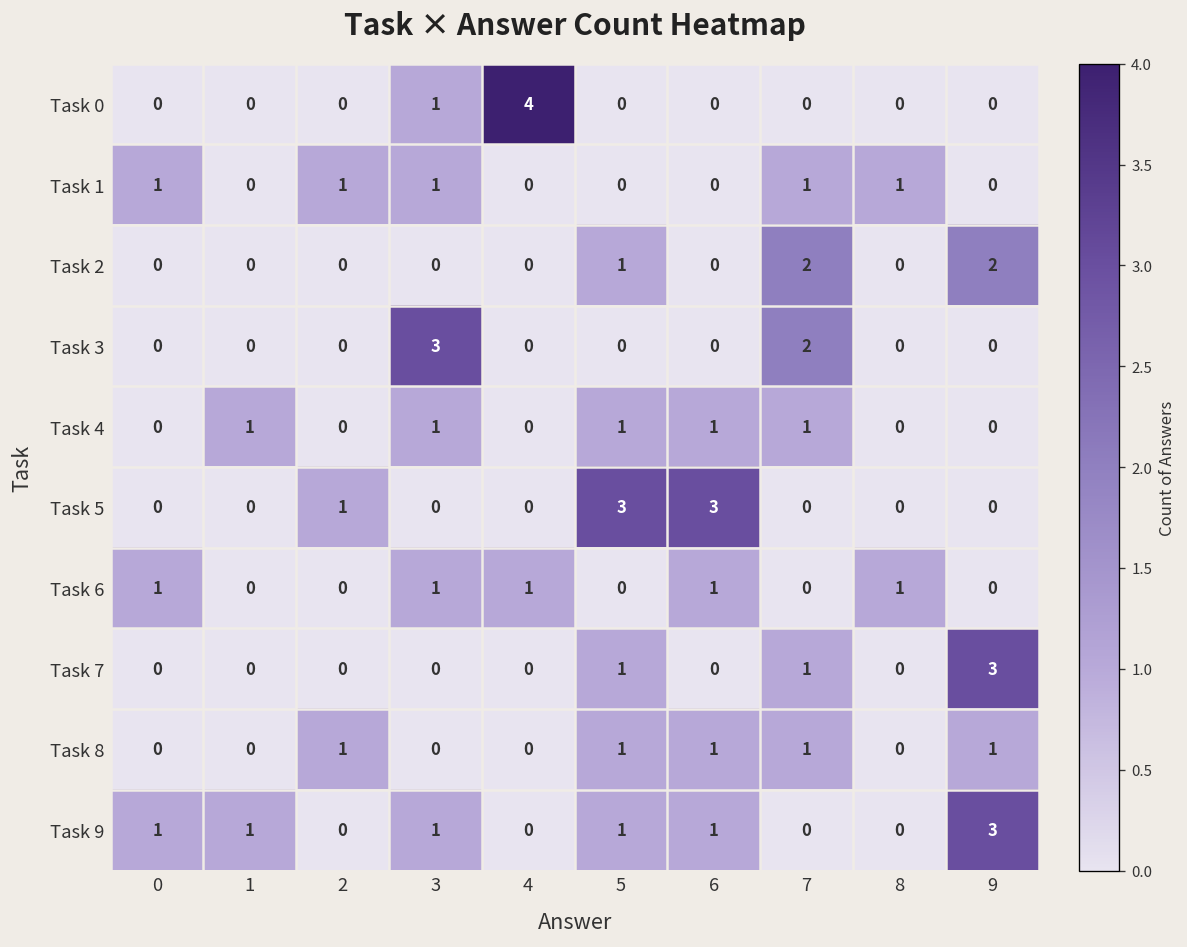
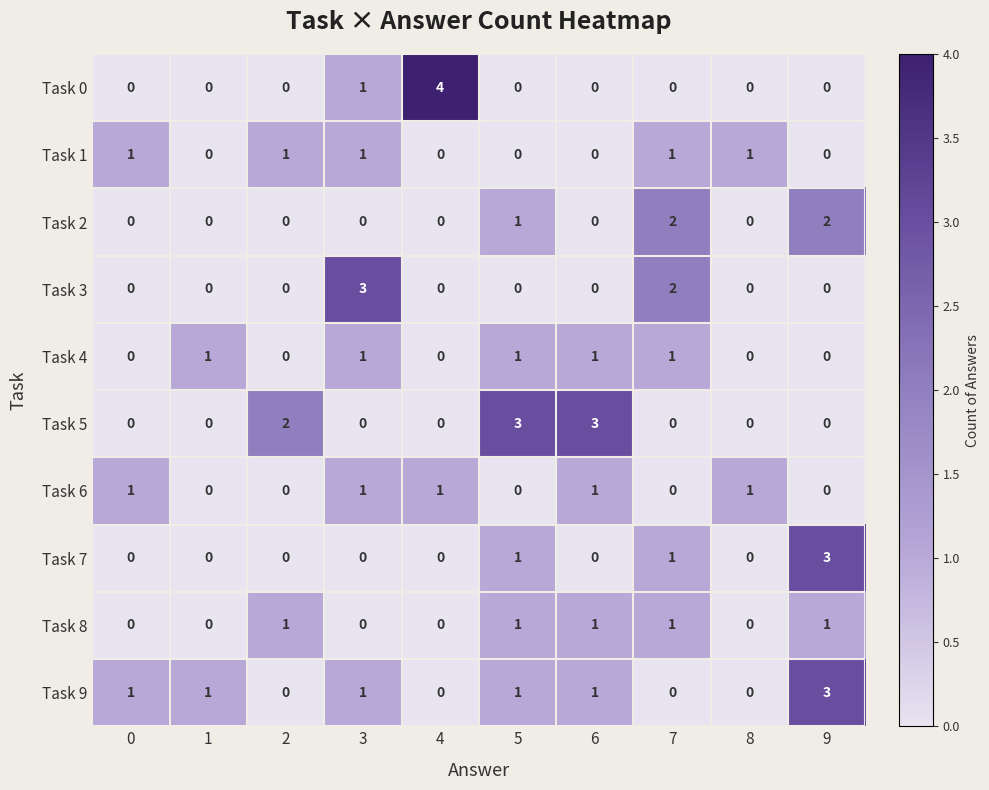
  {
    "Task 0": {
      "0": 0,
      "1": 0,
      "2": 0,
      "3": 1,
      "4": 4,
      "5": 0,
      "6": 0,
      "7": 0,
      "8": 0,
      "9": 0
    },
    "Task 1": {
      "0": 1,
      "1": 0,
      "2": 1,
      "3": 1,
      "4": 0,
      "5": 0,
      "6": 0,
      "7": 1,
      "8": 1,
      "9": 0
    },
    "Task 2": {
      "0": 0,
      "1": 0,
      "2": 0,
      "3": 0,
      "4": 0,
      "5": 1,
      "6": 0,
      "7": 2,
      "8": 0,
      "9": 2
    },
    "Task 3": {
      "0": 0,
      "1": 0,
      "2": 0,
      "3": 3,
      "4": 0,
      "5": 0,
      "6": 0,
      "7": 2,
      "8": 0,
      "9": 0
    },
    "Task 4": {
      "0": 0,
      "1": 1,
      "2": 0,
      "3": 1,
      "4": 0,
      "5": 1,
      "6": 1,
      "7": 1,
      "8": 0,
      "9": 0
    },
    "Task 5": {
      "0": 0,
      "1": 0,
-     "2": 1,
+     "2": 2,
      "3": 0,
      "4": 0,
      "5": 3,
      "6": 3,
      "7": 0,
      "8": 0,
      "9": 0
    },
    "Task 6": {
      "0": 1,
      "1": 0,
      "2": 0,
      "3": 1,
      "4": 1,
      "5": 0,
      "6": 1,
      "7": 0,
      "8": 1,
      "9": 0
    },
    "Task 7": {
      "0": 0,
      "1": 0,
      "2": 0,
      "3": 0,
      "4": 0,
      "5": 1,
      "6": 0,
      "7": 1,
      "8": 0,
      "9": 3
    },
    "Task 8": {
      "0": 0,
      "1": 0,
      "2": 1,
      "3": 0,
      "4": 0,
      "5": 1,
      "6": 1,
      "7": 1,
      "8": 0,
      "9": 1
    },
    "Task 9": {
      "0": 1,
      "1": 1,
      "2": 0,
      "3": 1,
      "4": 0,
      "5": 1,
      "6": 1,
      "7": 0,
      "8": 0,
      "9": 3
    }
  }
